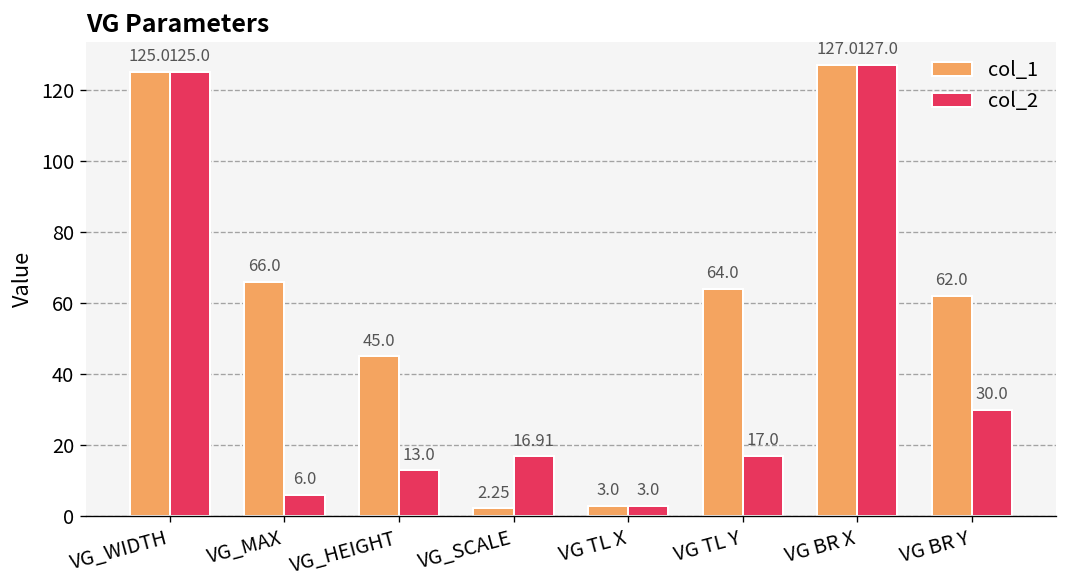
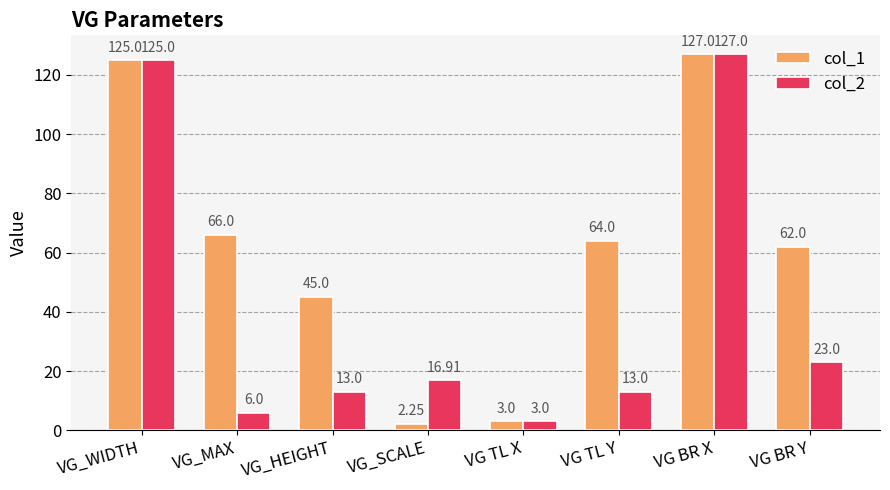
  {
    "col_1": {
      "VG_WIDTH": 125.0,
      "VG_MAX": 66.0,
      "VG_HEIGHT": 45.0,
      "VG_SCALE": 2.25,
      "VG TL X": 3.0,
      "VG TL Y": 64.0,
      "VG BR X": 127.0,
      "VG BR Y": 62.0
    },
    "col_2": {
      "VG_WIDTH": 125.0,
      "VG_MAX": 6.0,
      "VG_HEIGHT": 13.0,
      "VG_SCALE": 16.91,
      "VG TL X": 3.0,
-     "VG TL Y": 17.0,
+     "VG TL Y": 13.0,
      "VG BR X": 127.0,
-     "VG BR Y": 30.0
+     "VG BR Y": 23.0
    }
  }
